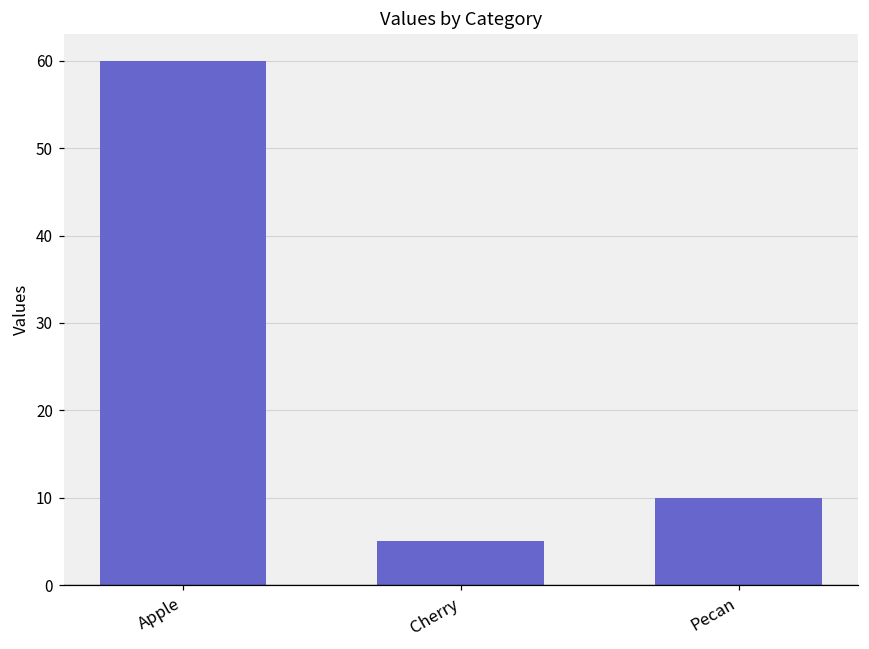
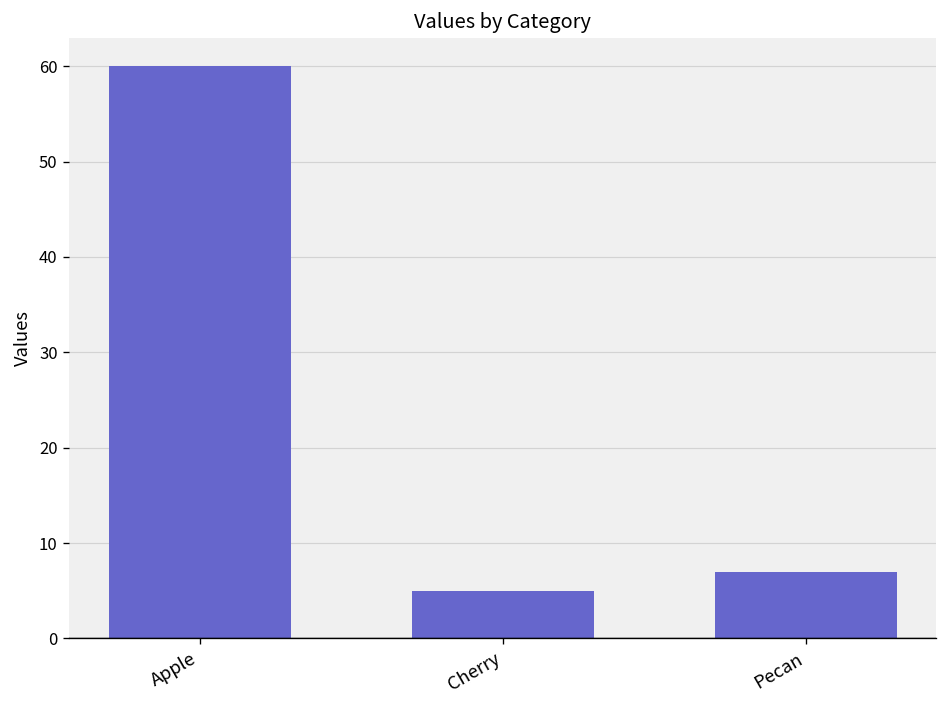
  {
    "Apple": 60,
    "Cherry": 5,
-   "Pecan": 10
+   "Pecan": 7
  }
